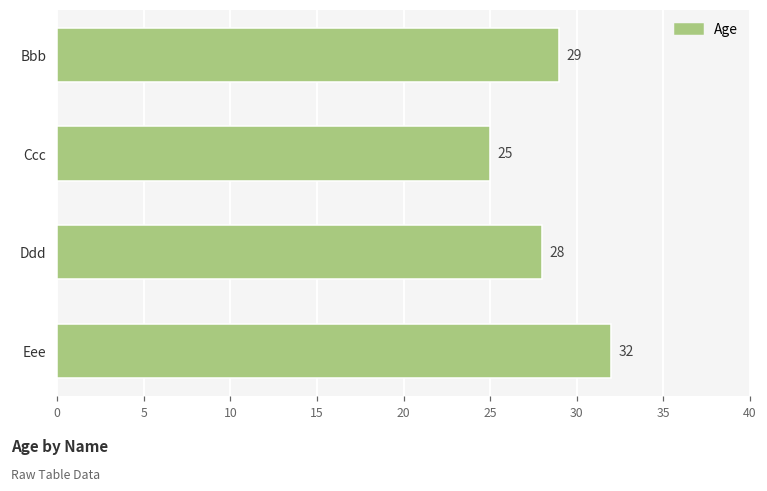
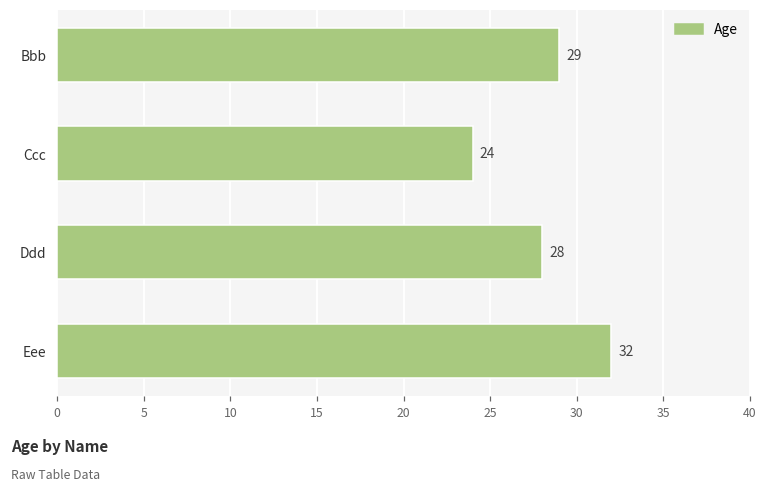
  {
    "Bbb": 29,
-   "Ccc": 25,
+   "Ccc": 24,
    "Ddd": 28,
    "Eee": 32
  }
